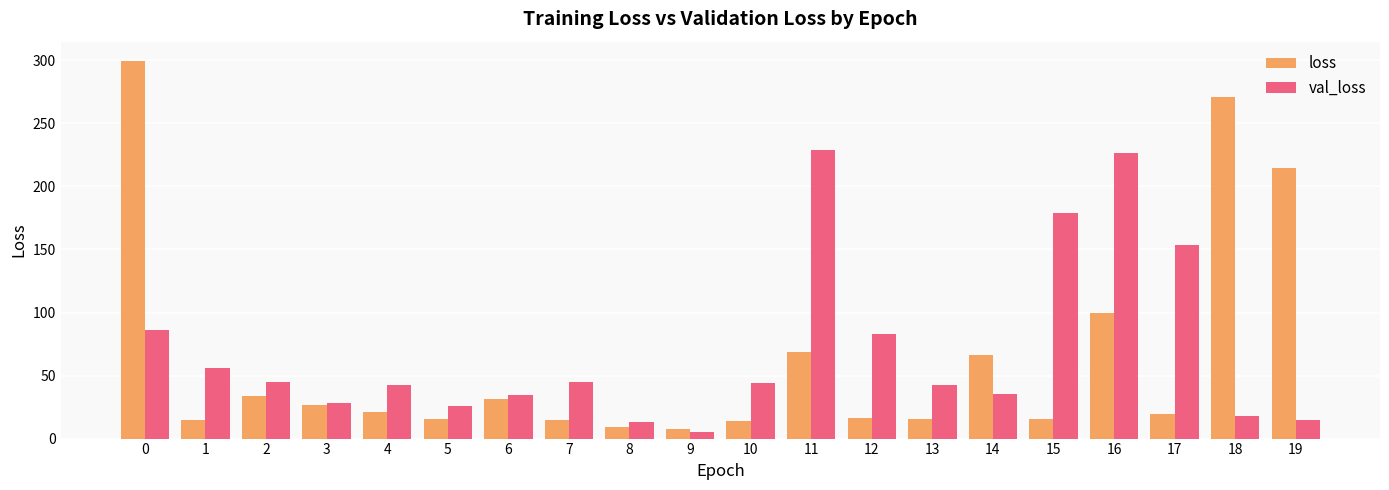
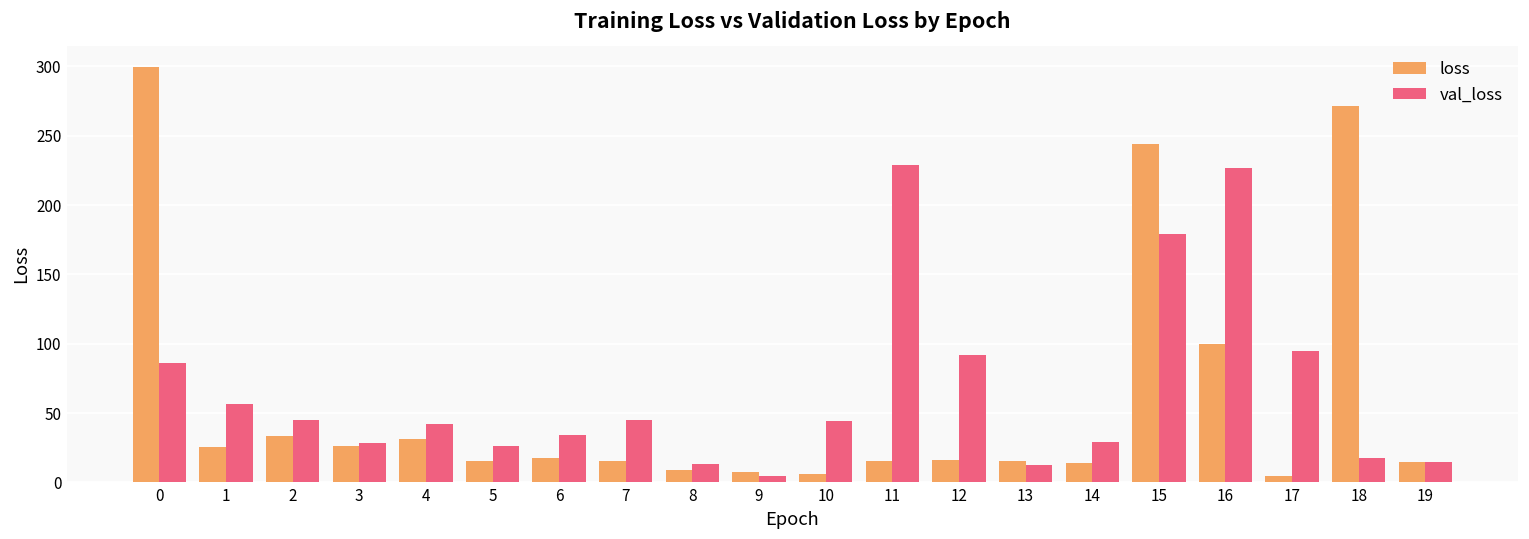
  {
    "loss": {
      "0": 300,
-     "1": 15,
+     "1": 25,
      "2": 34,
      "3": 27,
-     "4": 21,
+     "4": 32,
      "5": 15,
-     "6": 31,
+     "6": 18,
      "7": 15,
      "8": 9,
      "9": 8,
-     "10": 14,
-     "11": 69,
+     "10": 6,
+     "11": 15,
      "12": 16,
      "13": 15,
-     "14": 66,
-     "15": 15,
+     "14": 14,
+     "15": 244,
      "16": 100,
-     "17": 19,
+     "17": 5,
      "18": 271,
-     "19": 214
+     "19": 14
    },
    "val_loss": {
      "0": 86,
      "1": 56,
      "2": 45,
      "3": 28,
      "4": 42,
      "5": 26,
      "6": 34,
      "7": 45,
      "8": 13,
      "9": 5,
      "10": 44,
      "11": 229,
-     "12": 83,
-     "13": 42,
-     "14": 36,
+     "12": 92,
+     "13": 12,
+     "14": 29,
      "15": 179,
      "16": 227,
-     "17": 153,
+     "17": 95,
      "18": 18,
      "19": 15
    }
  }
